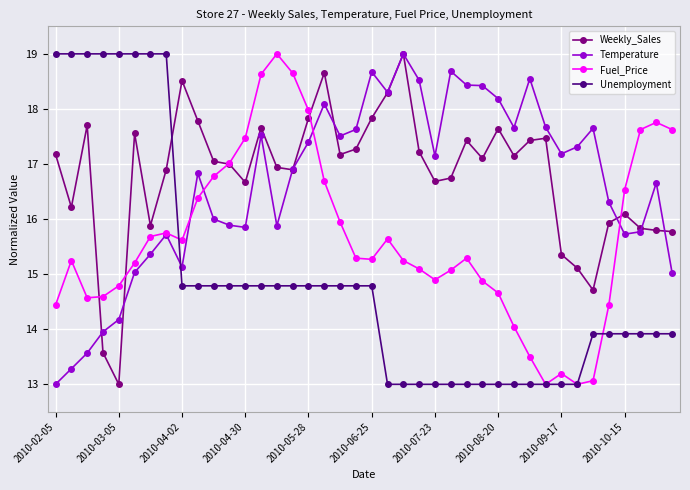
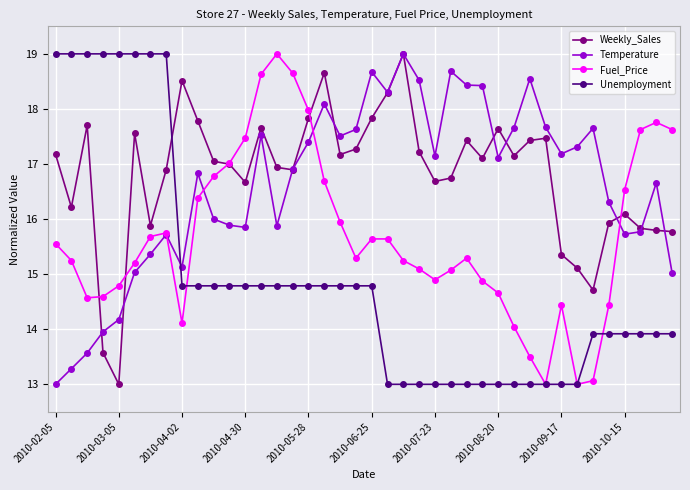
  {
    "Temperature": {
      "2010-02-05": 13.0,
      "2010-03-05": 14.2,
      "2010-04-02": 15.1,
      "2010-04-30": 15.8,
      "2010-05-28": 17.4,
      "2010-06-25": 18.7,
      "2010-07-23": 17.1,
-     "2010-08-20": 18.2,
+     "2010-08-20": 17.1,
      "2010-09-17": 17.2,
      "2010-10-15": 15.7
    },
    "Fuel_Price": {
-     "2010-02-05": 14.4,
+     "2010-02-05": 15.6,
      "2010-03-05": 14.8,
-     "2010-04-02": 15.6,
+     "2010-04-02": 14.1,
      "2010-04-30": 17.5,
      "2010-05-28": 18.0,
-     "2010-06-25": 15.3,
+     "2010-06-25": 15.6,
      "2010-07-23": 14.9,
      "2010-08-20": 14.7,
-     "2010-09-17": 13.2,
+     "2010-09-17": 14.4,
      "2010-10-15": 16.5
    }
  }
